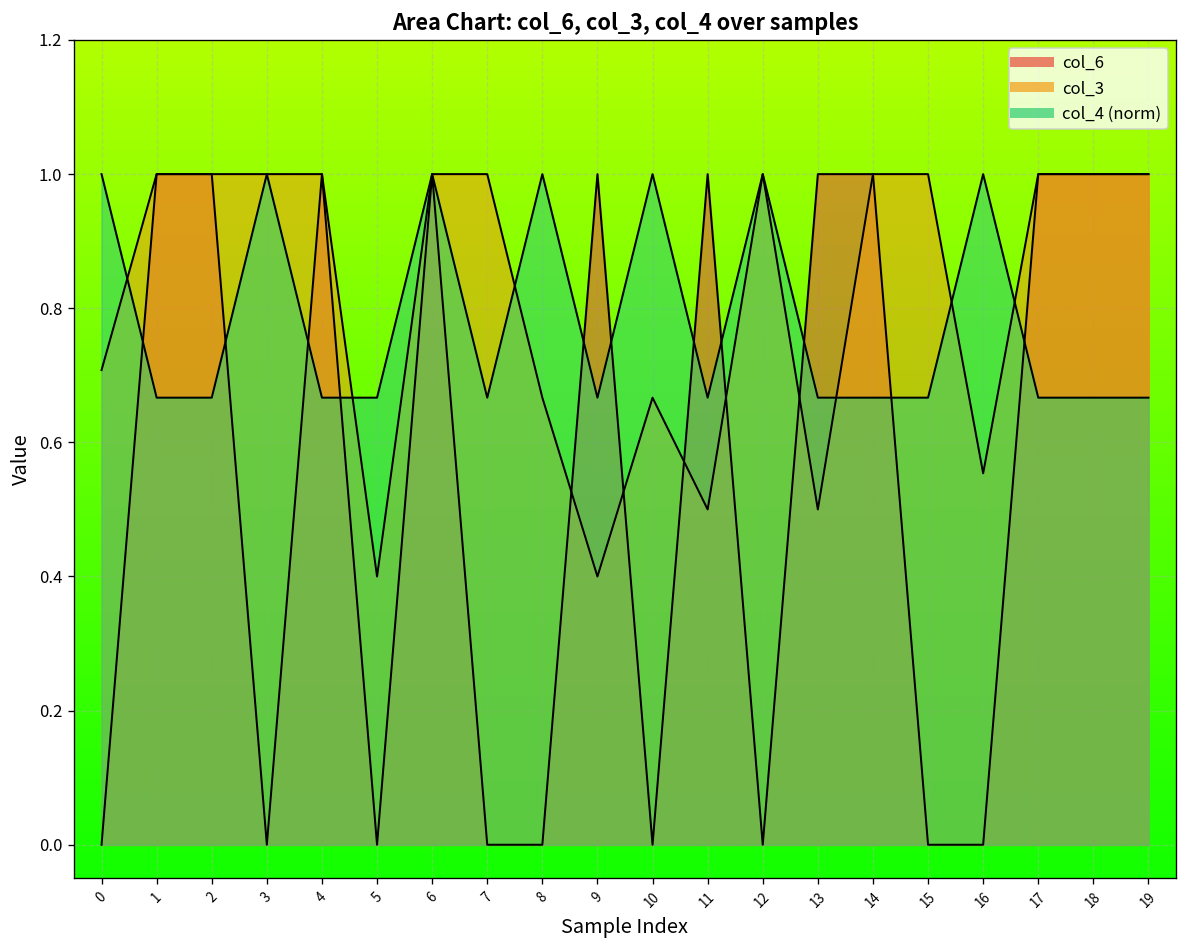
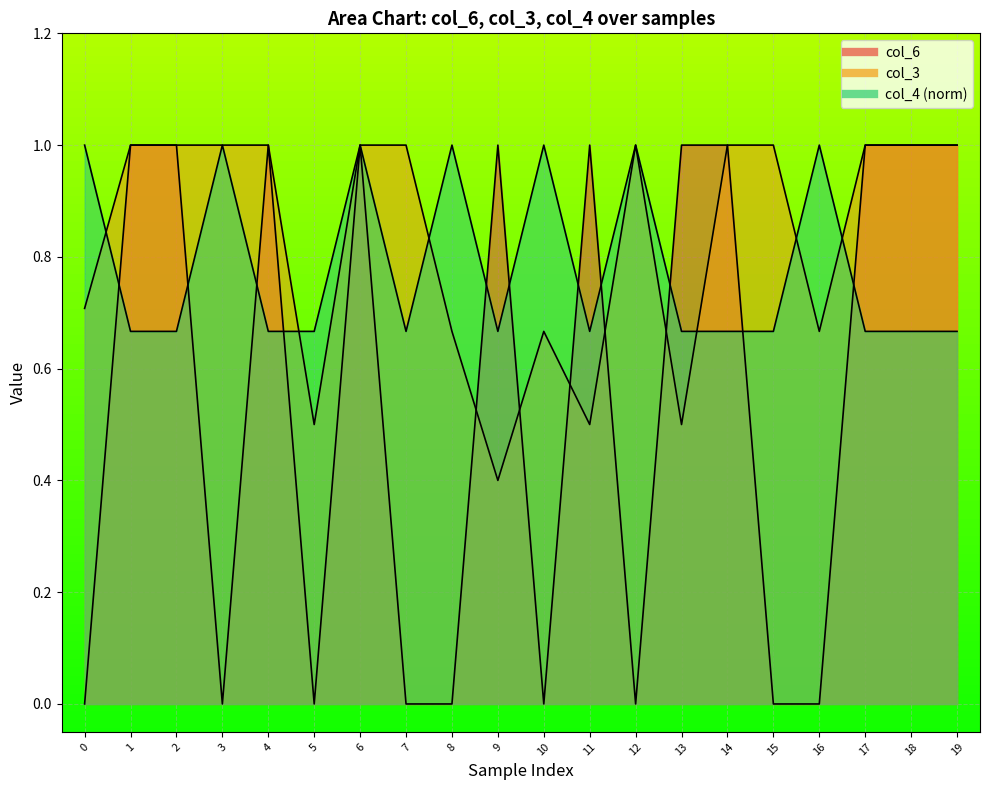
  {
    "col_6": {
      "0": 0.00,
      "3": 0.00,
      "5": 0.00,
      "7": 0.00,
      "8": 0.00,
      "9": 1.00,
      "10": 0.00,
      "11": 1.00,
      "12": 0.00,
      "13": 1.00,
      "15": 0.00,
      "16": 0.00
    },
    "col_3": {
      "0": 0.71,
-     "5": 0.4,
+     "5": 0.5,
      "7": 1.00,
      "8": 0.67,
      "9": 0.40,
      "10": 0.67,
      "11": 0.50,
      "13": 0.50,
      "15": 1.00,
-     "16": 0.55
+     "16": 0.67
    },
    "col_4 (norm)": {
      "0": 1.00,
      "1": 0.67,
      "2": 0.67,
      "4": 0.67,
      "5": 0.67,
      "7": 0.67,
      "8": 1.00,
      "9": 0.67,
      "10": 1.00,
      "11": 0.67,
      "13": 0.67,
      "14": 0.67,
      "15": 0.67,
      "16": 1.00,
      "17": 0.67,
      "18": 0.67,
      "19": 0.67
    }
  }
